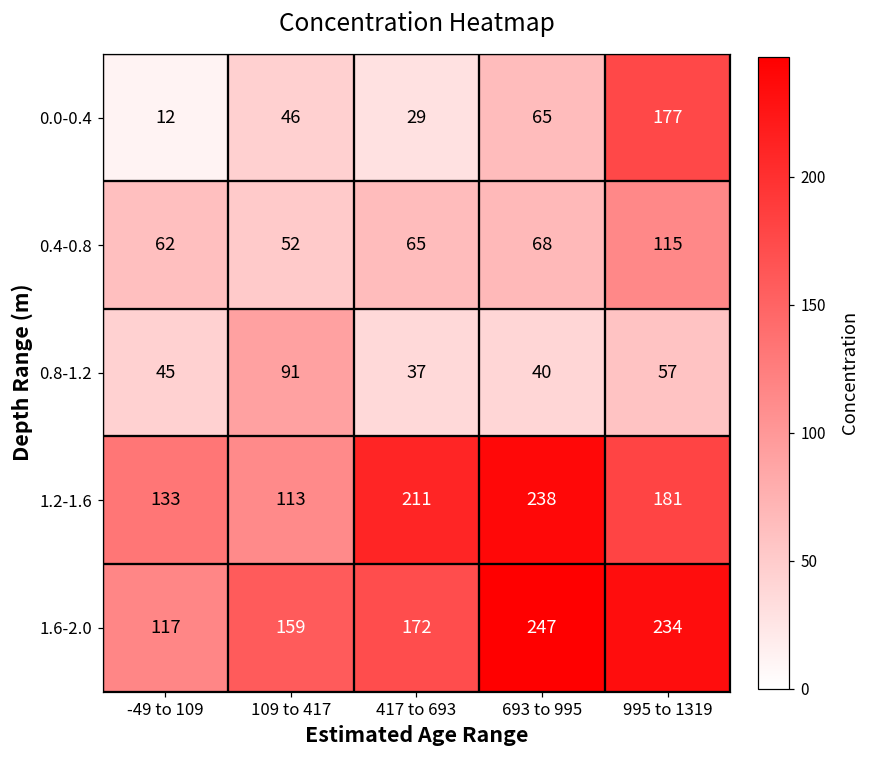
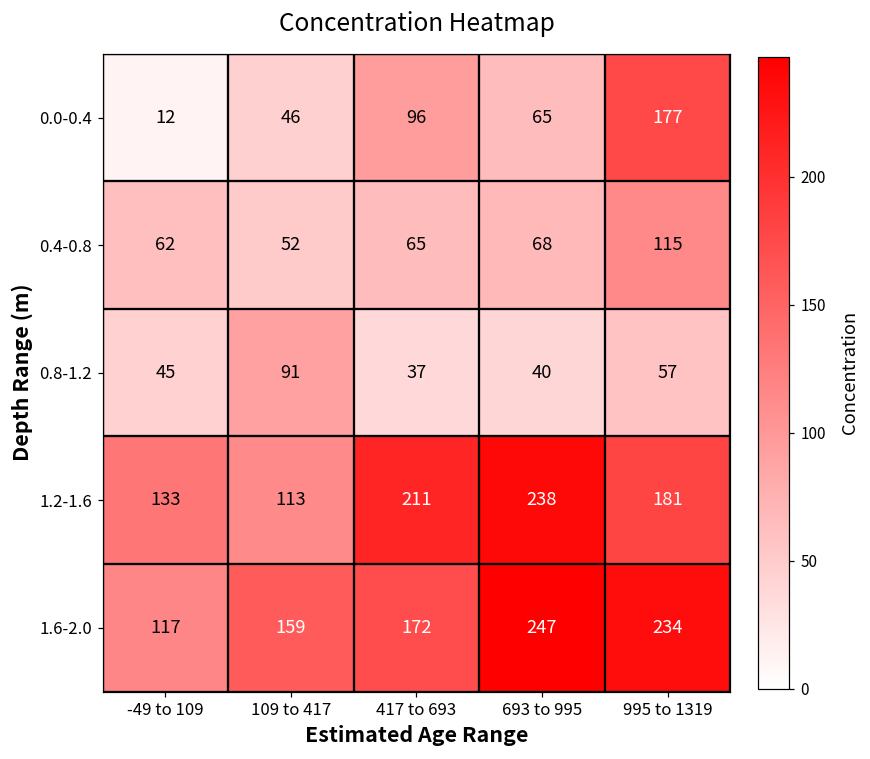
  {
    "0.0-0.4": {
      "-49 to 109": 12,
      "109 to 417": 46,
-     "417 to 693": 29,
+     "417 to 693": 96,
      "693 to 995": 65,
      "995 to 1319": 177
    },
    "0.4-0.8": {
      "-49 to 109": 62,
      "109 to 417": 52,
      "417 to 693": 65,
      "693 to 995": 68,
      "995 to 1319": 115
    },
    "0.8-1.2": {
      "-49 to 109": 45,
      "109 to 417": 91,
      "417 to 693": 37,
      "693 to 995": 40,
      "995 to 1319": 57
    },
    "1.2-1.6": {
      "-49 to 109": 133,
      "109 to 417": 113,
      "417 to 693": 211,
      "693 to 995": 238,
      "995 to 1319": 181
    },
    "1.6-2.0": {
      "-49 to 109": 117,
      "109 to 417": 159,
      "417 to 693": 172,
      "693 to 995": 247,
      "995 to 1319": 234
    }
  }
